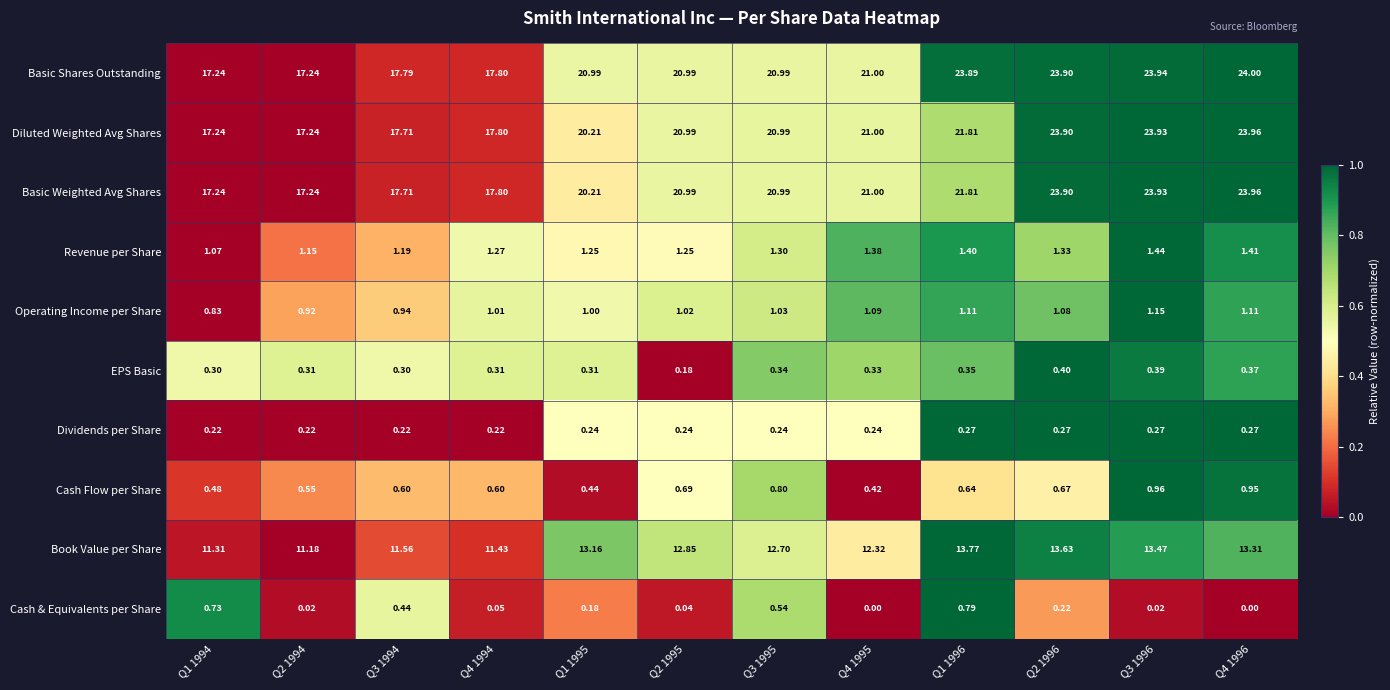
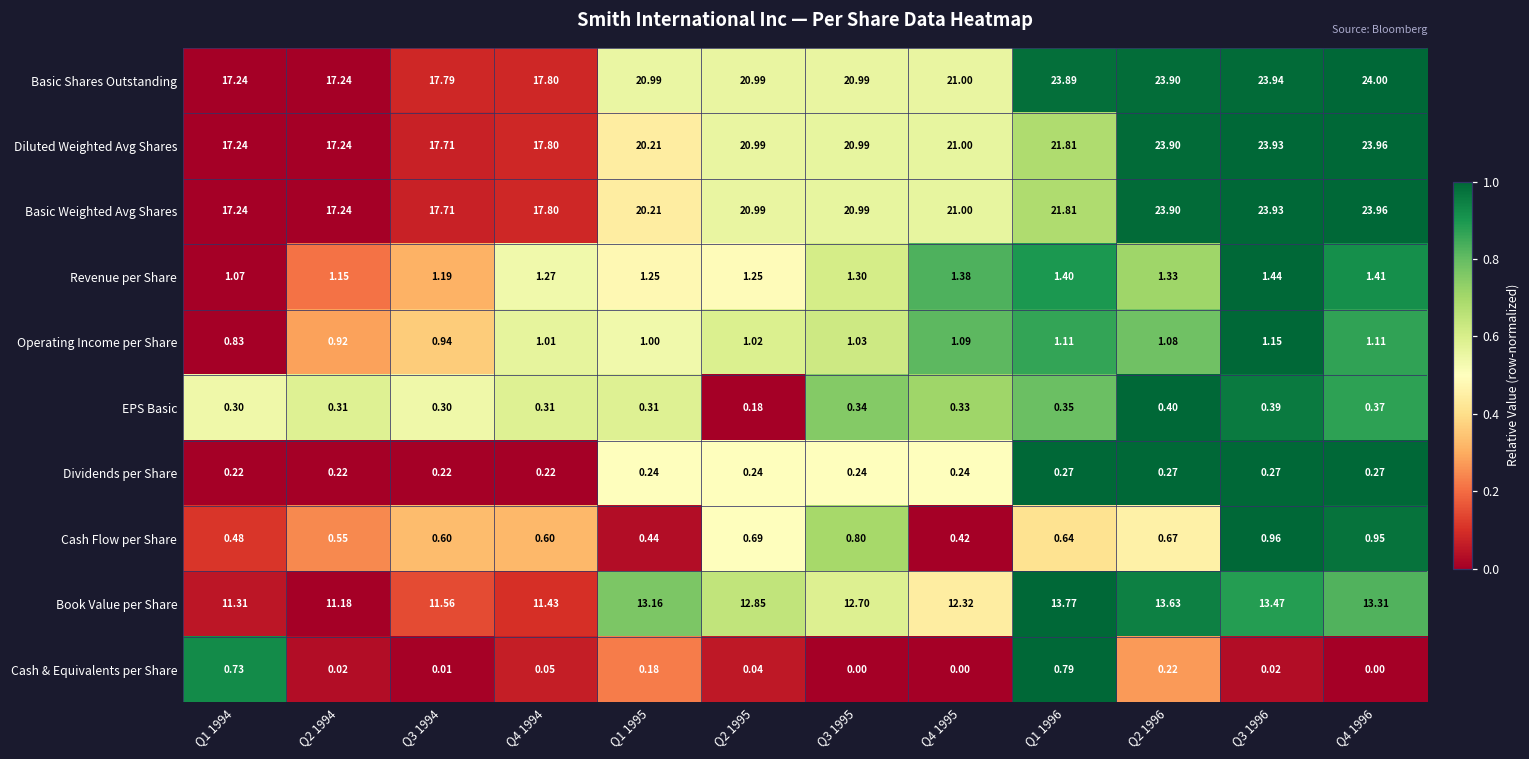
  {
    "Basic Shares Outstanding": {
      "Q1 1994": 17.24,
      "Q2 1994": 17.24,
      "Q3 1994": 17.79,
      "Q4 1994": 17.80,
      "Q1 1995": 20.99,
      "Q2 1995": 20.99,
      "Q3 1995": 20.99,
      "Q4 1995": 21.00,
      "Q1 1996": 23.89,
      "Q2 1996": 23.90,
      "Q3 1996": 23.94,
      "Q4 1996": 24.00
    },
    "Diluted Weighted Avg Shares": {
      "Q1 1994": 17.24,
      "Q2 1994": 17.24,
      "Q3 1994": 17.71,
      "Q4 1994": 17.80,
      "Q1 1995": 20.21,
      "Q2 1995": 20.99,
      "Q3 1995": 20.99,
      "Q4 1995": 21.00,
      "Q1 1996": 21.81,
      "Q2 1996": 23.90,
      "Q3 1996": 23.93,
      "Q4 1996": 23.96
    },
    "Basic Weighted Avg Shares": {
      "Q1 1994": 17.24,
      "Q2 1994": 17.24,
      "Q3 1994": 17.71,
      "Q4 1994": 17.80,
      "Q1 1995": 20.21,
      "Q2 1995": 20.99,
      "Q3 1995": 20.99,
      "Q4 1995": 21.00,
      "Q1 1996": 21.81,
      "Q2 1996": 23.90,
      "Q3 1996": 23.93,
      "Q4 1996": 23.96
    },
    "Revenue per Share": {
      "Q1 1994": 1.07,
      "Q2 1994": 1.15,
      "Q3 1994": 1.19,
      "Q4 1994": 1.27,
      "Q1 1995": 1.25,
      "Q2 1995": 1.25,
      "Q3 1995": 1.30,
      "Q4 1995": 1.38,
      "Q1 1996": 1.40,
      "Q2 1996": 1.33,
      "Q3 1996": 1.44,
      "Q4 1996": 1.41
    },
    "Operating Income per Share": {
      "Q1 1994": 0.83,
      "Q2 1994": 0.92,
      "Q3 1994": 0.94,
      "Q4 1994": 1.01,
      "Q1 1995": 1.00,
      "Q2 1995": 1.02,
      "Q3 1995": 1.03,
      "Q4 1995": 1.09,
      "Q1 1996": 1.11,
      "Q2 1996": 1.08,
      "Q3 1996": 1.15,
      "Q4 1996": 1.11
    },
    "EPS Basic": {
      "Q1 1994": 0.30,
      "Q2 1994": 0.31,
      "Q3 1994": 0.30,
      "Q4 1994": 0.31,
      "Q1 1995": 0.31,
      "Q2 1995": 0.18,
      "Q3 1995": 0.34,
      "Q4 1995": 0.33,
      "Q1 1996": 0.35,
      "Q2 1996": 0.40,
      "Q3 1996": 0.39,
      "Q4 1996": 0.37
    },
    "Dividends per Share": {
      "Q1 1994": 0.22,
      "Q2 1994": 0.22,
      "Q3 1994": 0.22,
      "Q4 1994": 0.22,
      "Q1 1995": 0.24,
      "Q2 1995": 0.24,
      "Q3 1995": 0.24,
      "Q4 1995": 0.24,
      "Q1 1996": 0.27,
      "Q2 1996": 0.27,
      "Q3 1996": 0.27,
      "Q4 1996": 0.27
    },
    "Cash Flow per Share": {
      "Q1 1994": 0.48,
      "Q2 1994": 0.55,
      "Q3 1994": 0.60,
      "Q4 1994": 0.60,
      "Q1 1995": 0.44,
      "Q2 1995": 0.69,
      "Q3 1995": 0.80,
      "Q4 1995": 0.42,
      "Q1 1996": 0.64,
      "Q2 1996": 0.67,
      "Q3 1996": 0.96,
      "Q4 1996": 0.95
    },
    "Book Value per Share": {
      "Q1 1994": 11.31,
      "Q2 1994": 11.18,
      "Q3 1994": 11.56,
      "Q4 1994": 11.43,
      "Q1 1995": 13.16,
      "Q2 1995": 12.85,
      "Q3 1995": 12.70,
      "Q4 1995": 12.32,
      "Q1 1996": 13.77,
      "Q2 1996": 13.63,
      "Q3 1996": 13.47,
      "Q4 1996": 13.31
    },
    "Cash & Equivalents per Share": {
      "Q1 1994": 0.73,
      "Q2 1994": 0.02,
-     "Q3 1994": 0.44,
+     "Q3 1994": 0.01,
      "Q4 1994": 0.05,
      "Q1 1995": 0.18,
      "Q2 1995": 0.04,
-     "Q3 1995": 0.54,
+     "Q3 1995": 0.00,
      "Q4 1995": 0.00,
      "Q1 1996": 0.79,
      "Q2 1996": 0.22,
      "Q3 1996": 0.02,
      "Q4 1996": 0.00
    }
  }
